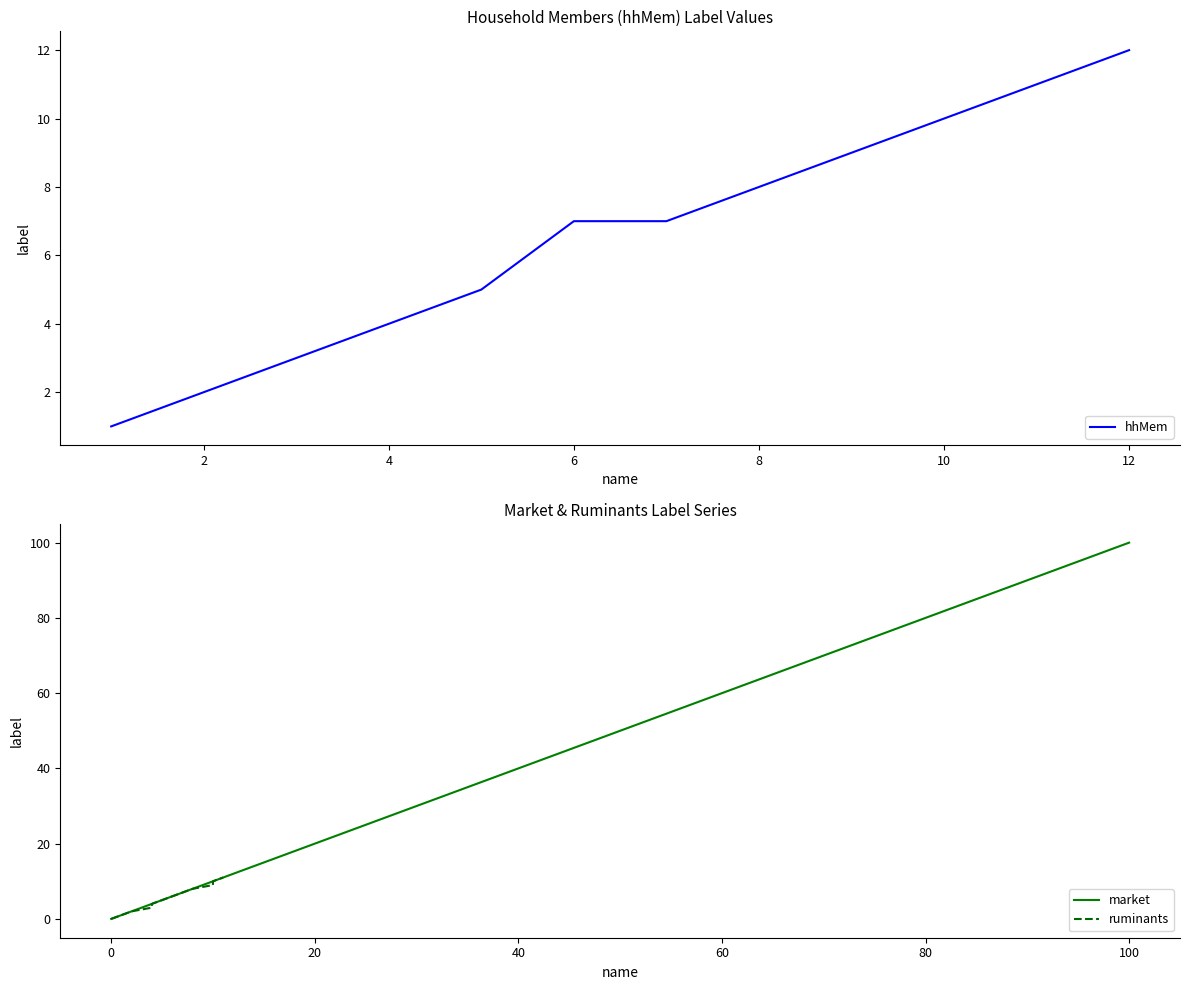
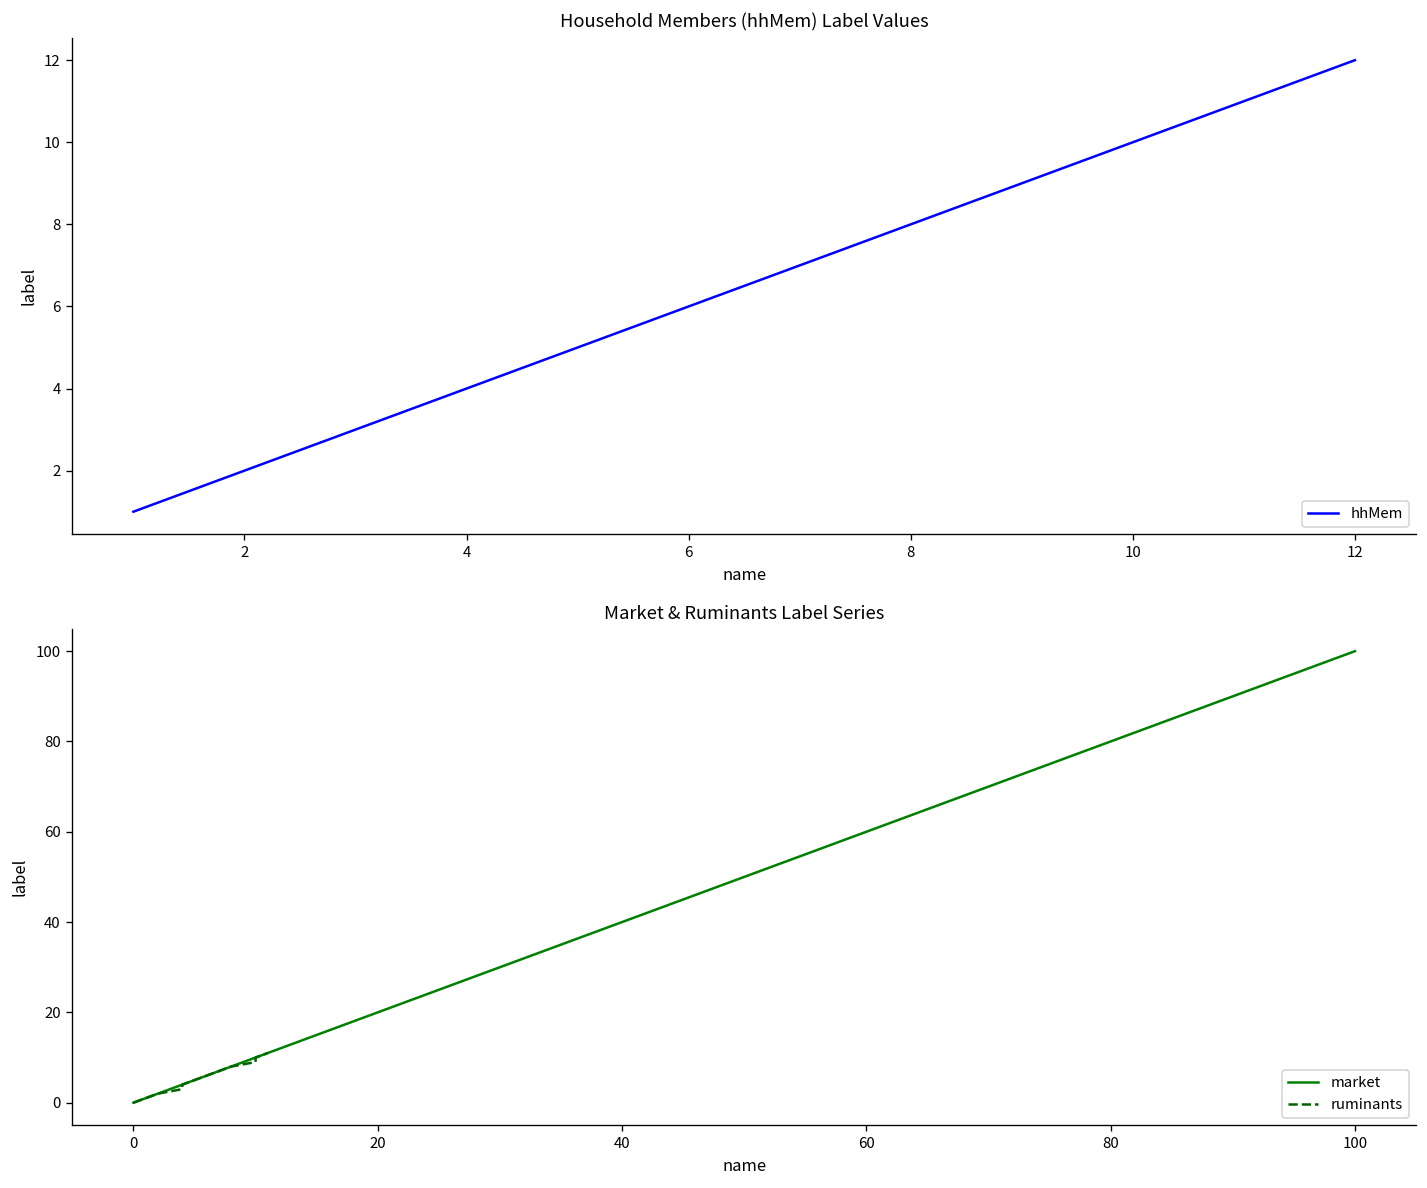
  {
    "Household Members (hhMem) Label Values": {
      "2": 2,
      "4": 4,
-     "6": 7,
+     "6": 6,
      "8": 8,
      "10": 10,
      "12": 12
    }
  }
